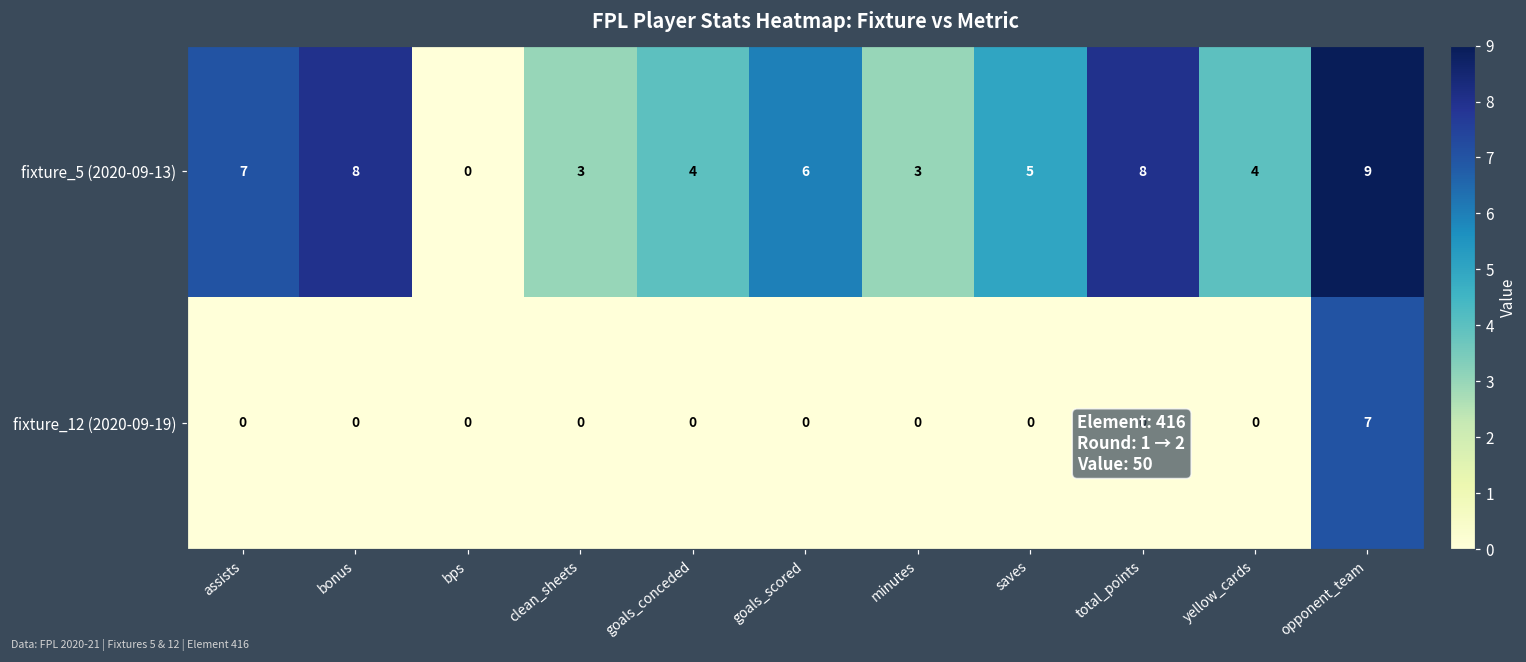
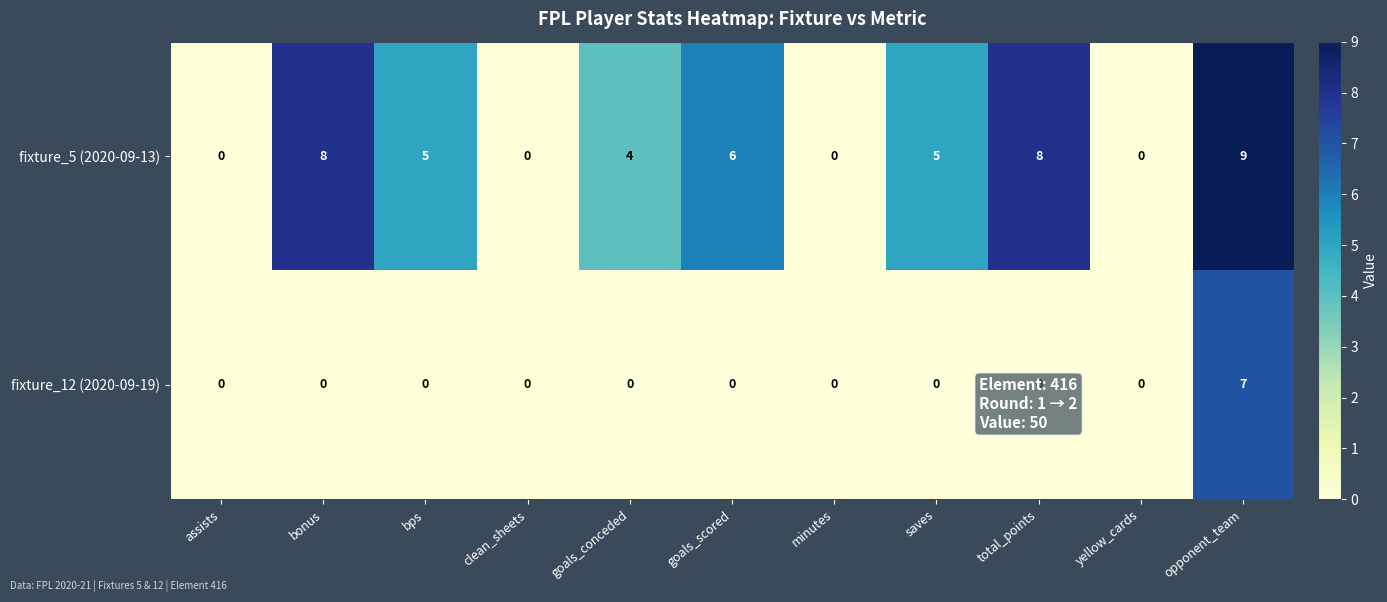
  {
    "fixture_5 (2020-09-13)": {
-     "assists": 7,
+     "assists": 0,
      "bonus": 8,
-     "bps": 0,
-     "clean_sheets": 3,
+     "bps": 5,
+     "clean_sheets": 0,
      "goals_conceded": 4,
      "goals_scored": 6,
-     "minutes": 3,
+     "minutes": 0,
      "saves": 5,
      "total_points": 8,
-     "yellow_cards": 4,
+     "yellow_cards": 0,
      "opponent_team": 9
    },
    "fixture_12 (2020-09-19)": {
      "assists": 0,
      "bonus": 0,
      "bps": 0,
      "clean_sheets": 0,
      "goals_conceded": 0,
      "goals_scored": 0,
      "minutes": 0,
      "saves": 0,
      "yellow_cards": 0,
      "opponent_team": 7
    }
  }
